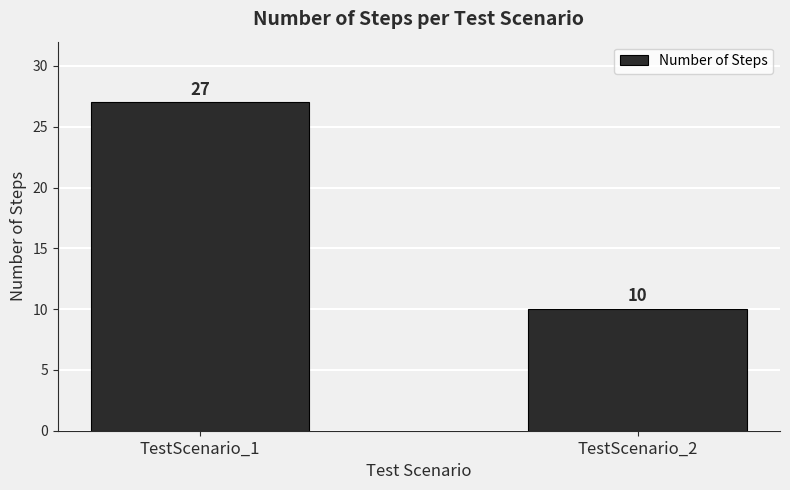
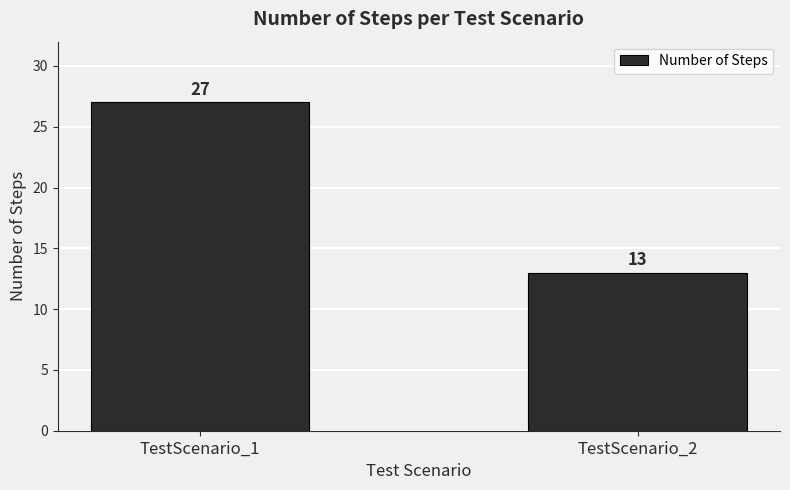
  {
    "TestScenario_1": 27,
-   "TestScenario_2": 10
+   "TestScenario_2": 13
  }
